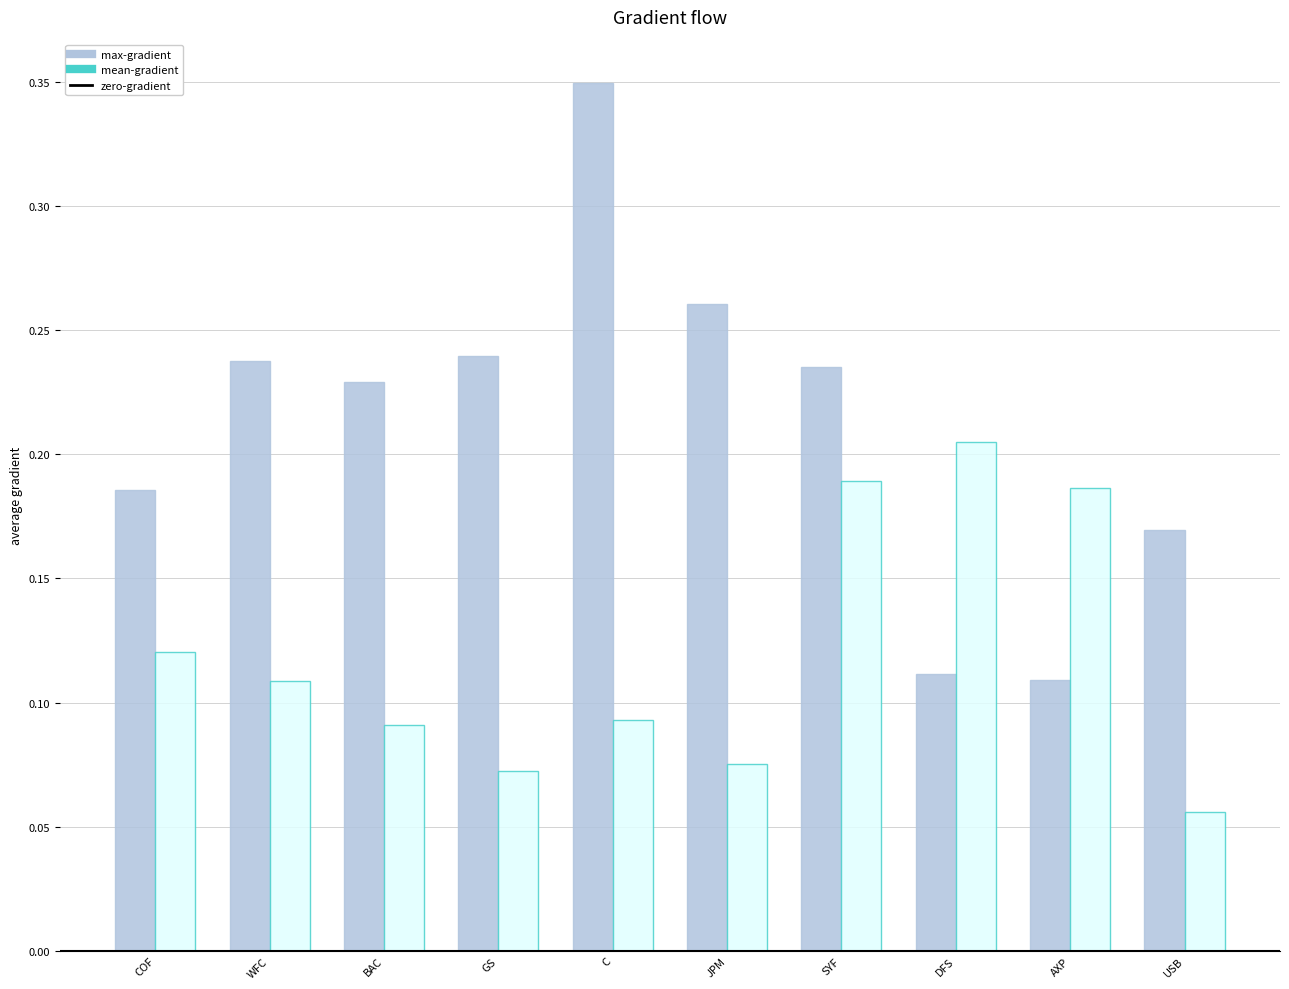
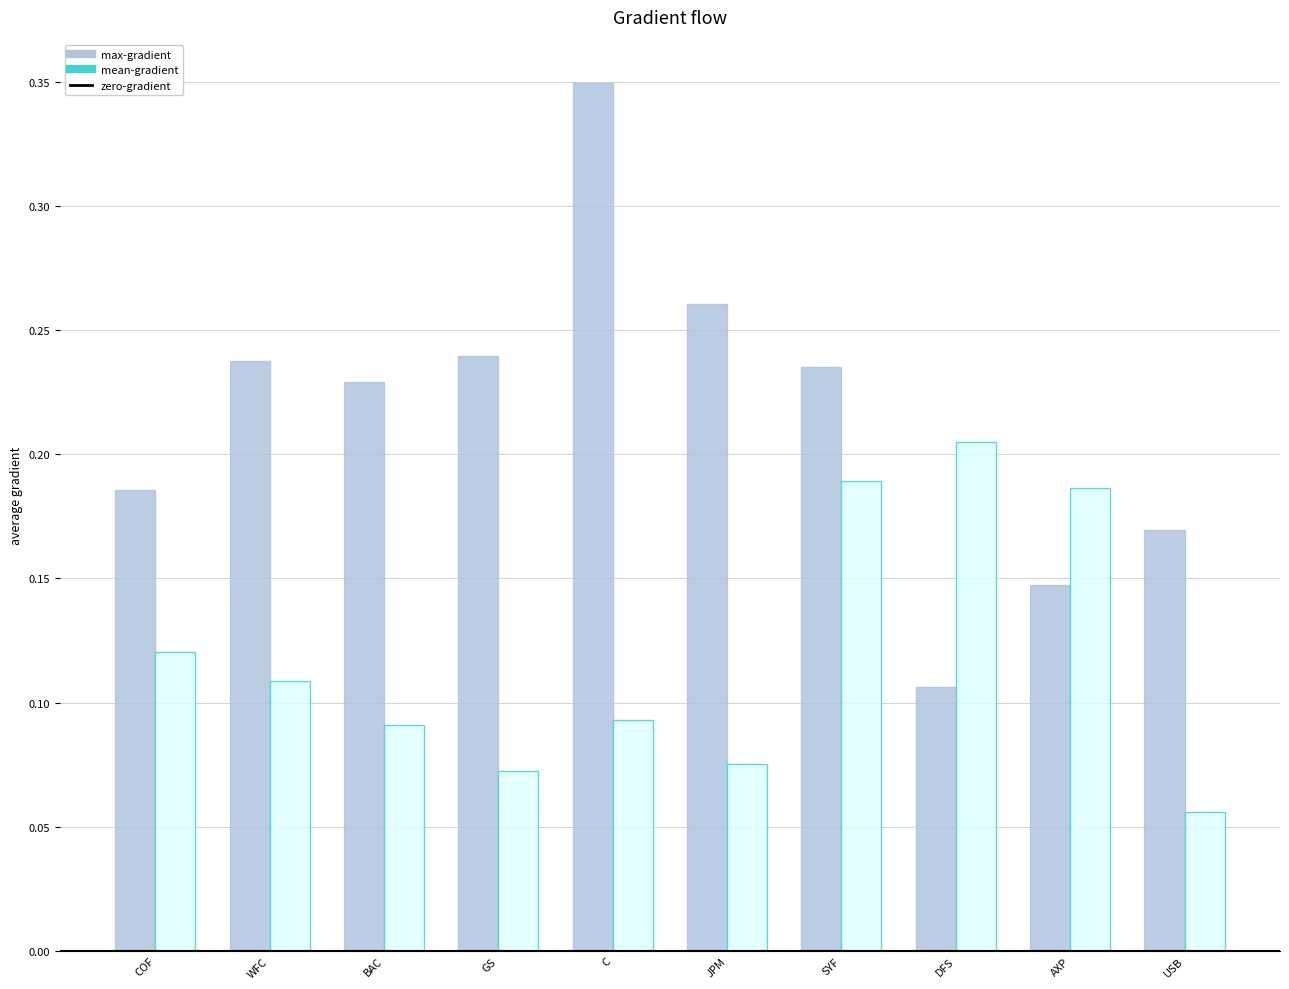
  {
    "max-gradient": {
      "COF": 0.186,
      "WFC": 0.238,
      "BAC": 0.229,
      "GS": 0.240,
      "C": 0.350,
      "JPM": 0.261,
      "SYF": 0.235,
-     "DFS": 0.111,
-     "AXP": 0.109,
+     "DFS": 0.106,
+     "AXP": 0.148,
      "USB": 0.170
    }
  }
